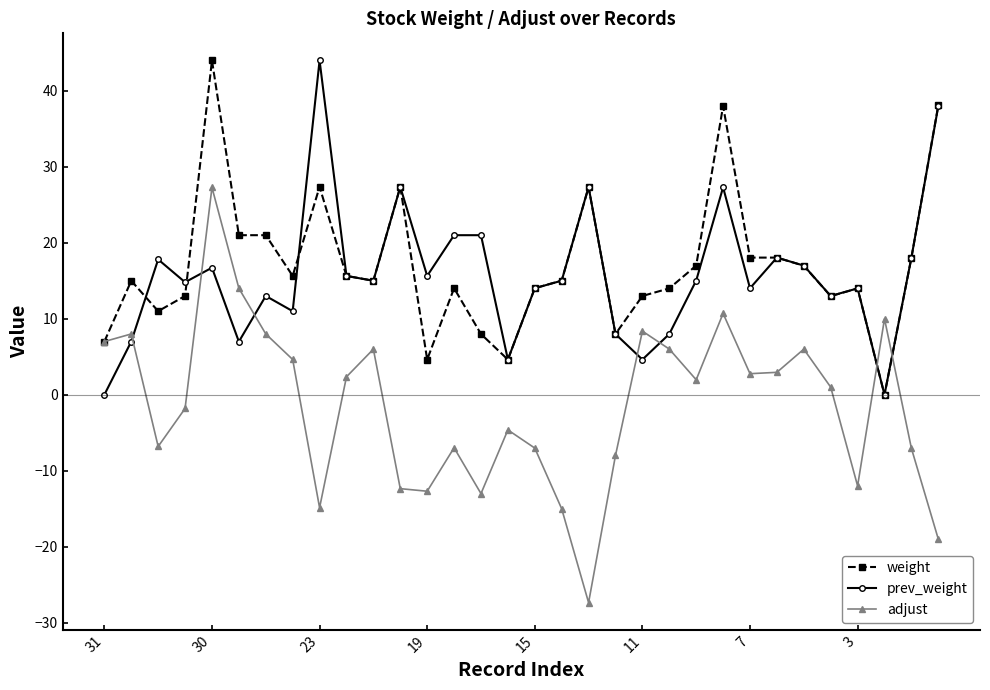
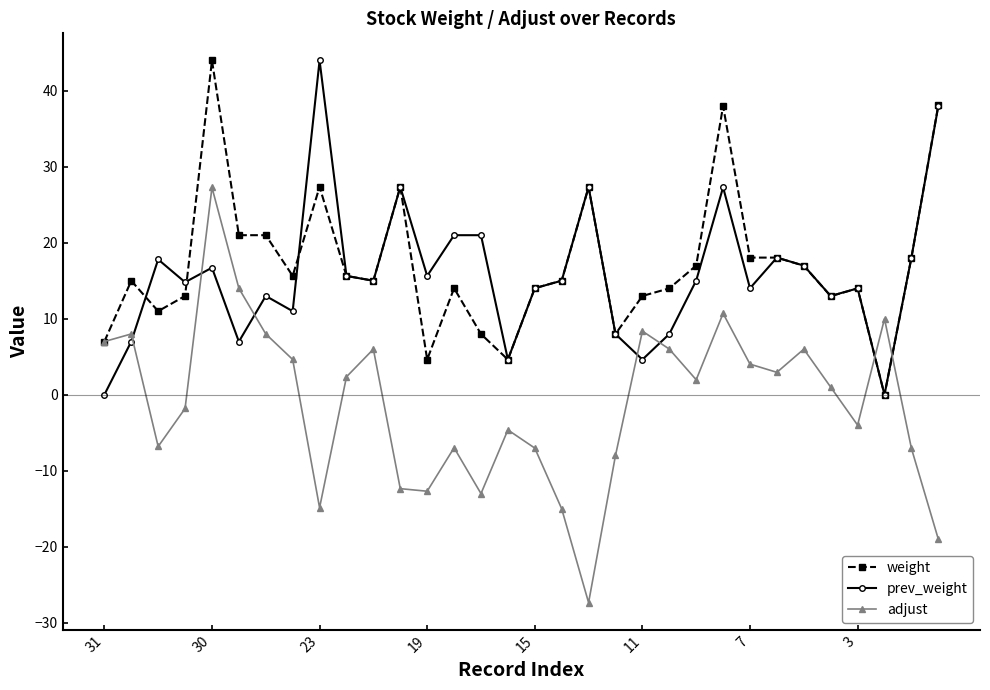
  {
    "adjust": {
      "30": 27,
      "23": -15,
      "19": -13,
      "15": -7,
      "11": 8,
-     "7": 3,
-     "3": -12
+     "7": 4,
+     "3": -4
    }
  }
